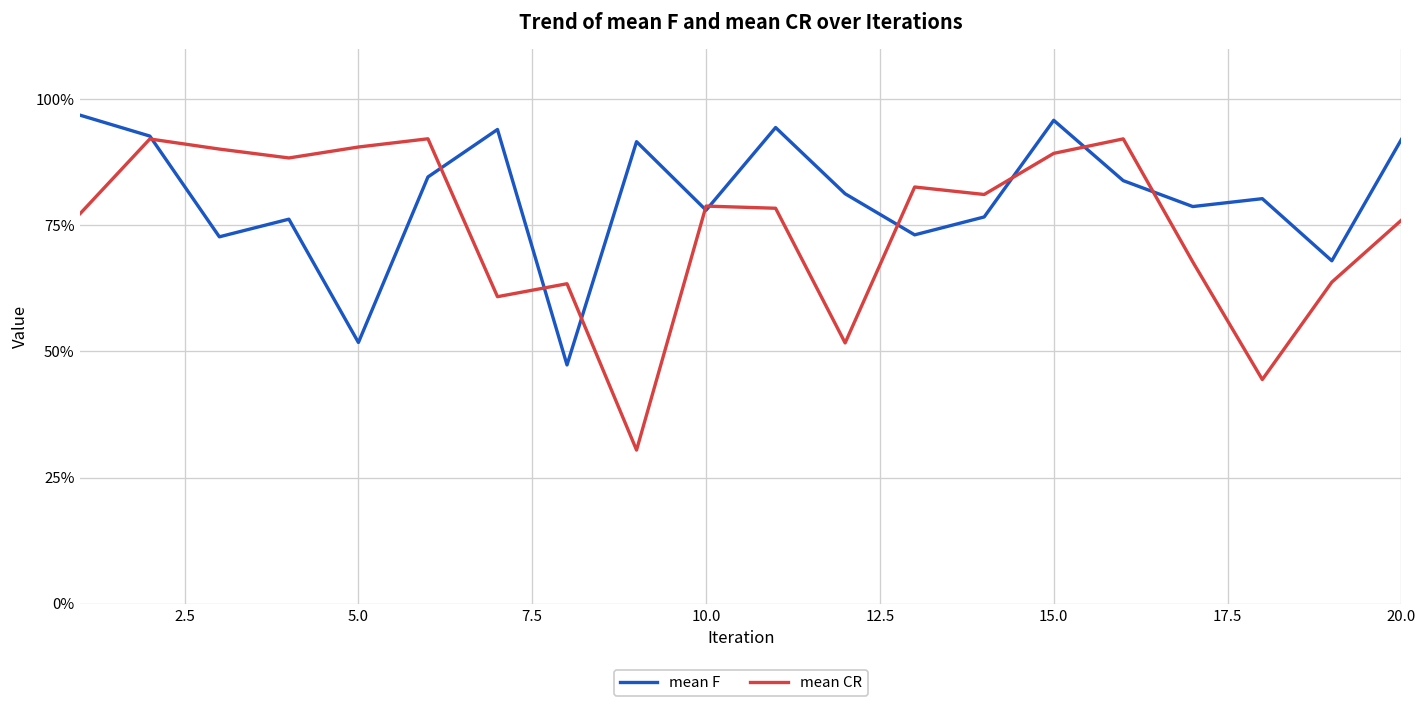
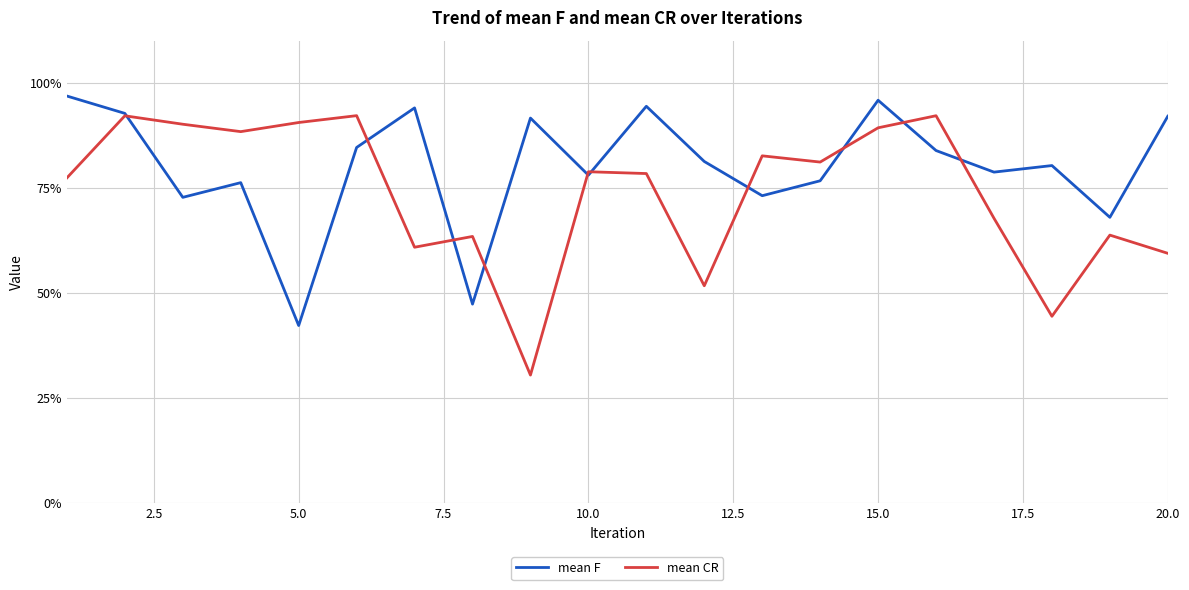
  {
    "mean F": {
-     "5.0": "52%",
+     "5.0": "42%",
      "10.0": "78%",
      "15.0": "96%",
      "20.0": "92%"
    },
    "mean CR": {
      "5.0": "91%",
      "10.0": "79%",
      "15.0": "89%",
-     "20.0": "76%"
+     "20.0": "59%"
    }
  }
